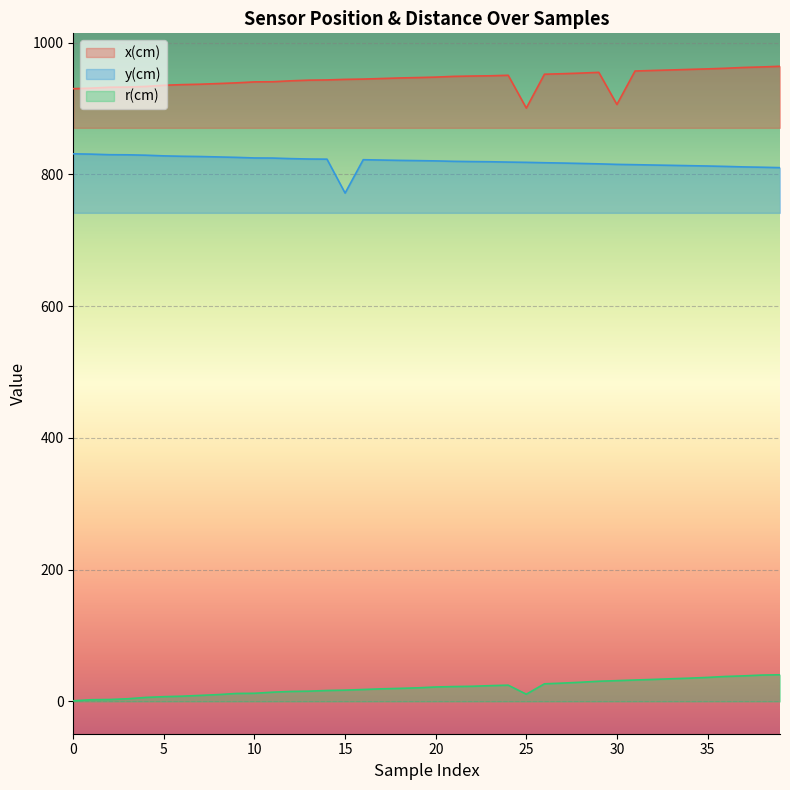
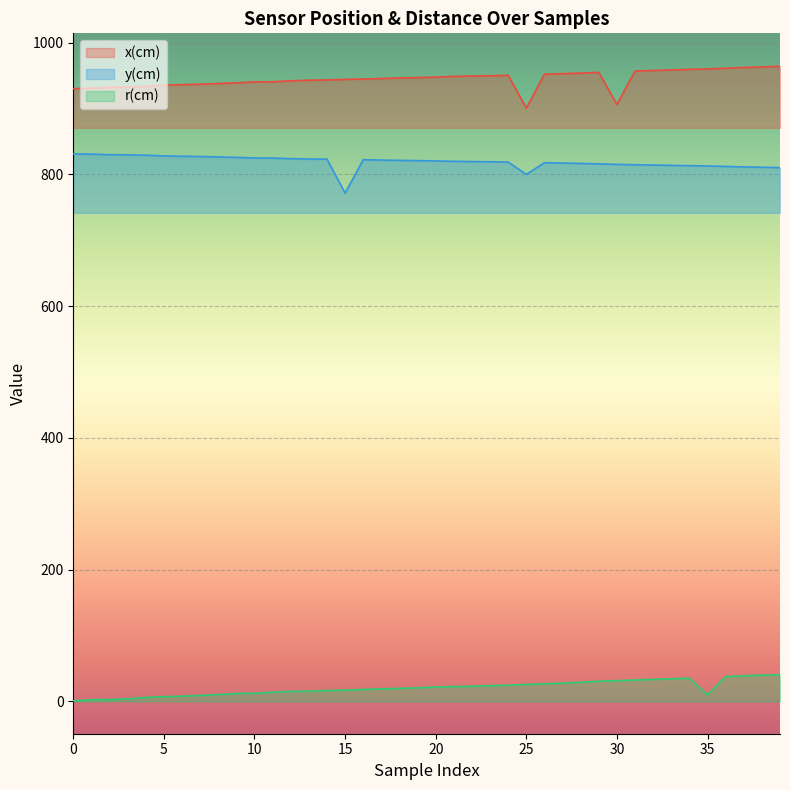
  {
    "x(cm)": {
      "0": 930,
      "10": 940,
      "15": 940,
      "20": 950,
      "25": 900,
      "30": 910,
      "35": 960
    },
    "y(cm)": {
      "0": 830,
      "5": 830,
      "10": 820,
      "15": 770,
      "20": 820,
-     "25": 820,
+     "25": 800,
      "30": 820,
      "35": 810
    },
    "r(cm)": {
      "0": 0,
      "5": 10,
      "10": 10,
      "15": 20,
      "20": 20,
-     "25": 10,
+     "25": 30,
      "30": 30,
-     "35": 40
+     "35": 10
    }
  }
